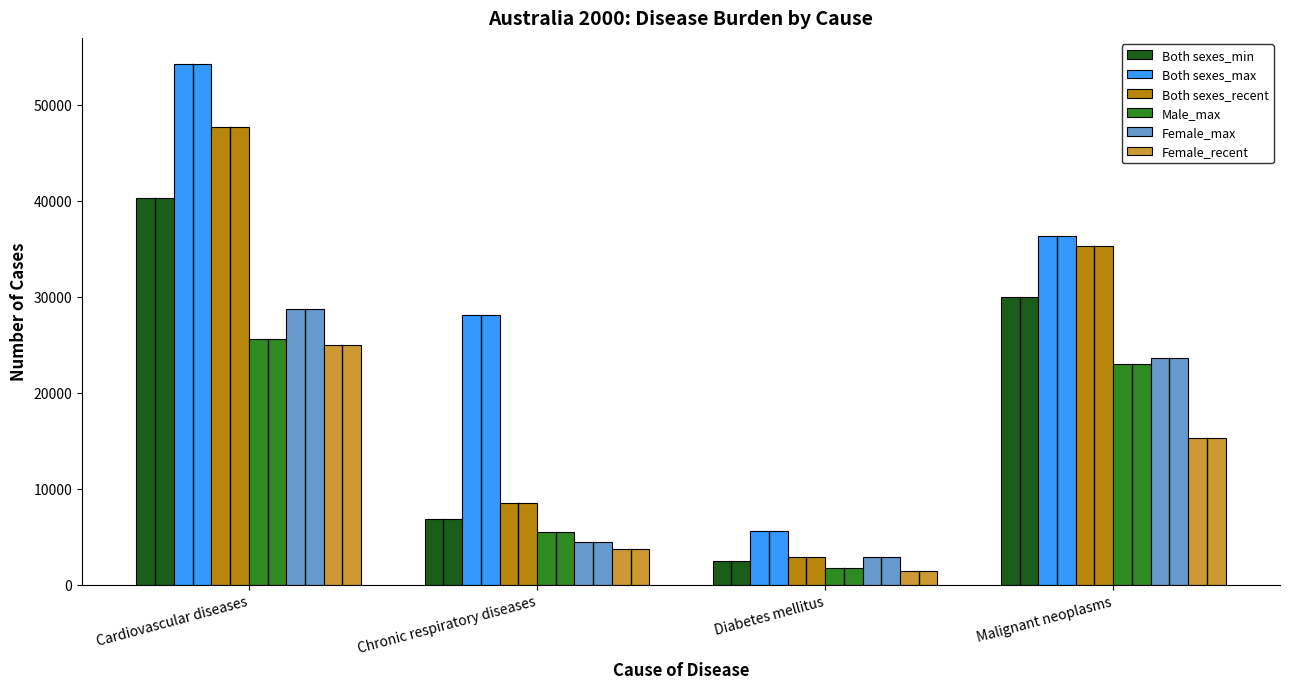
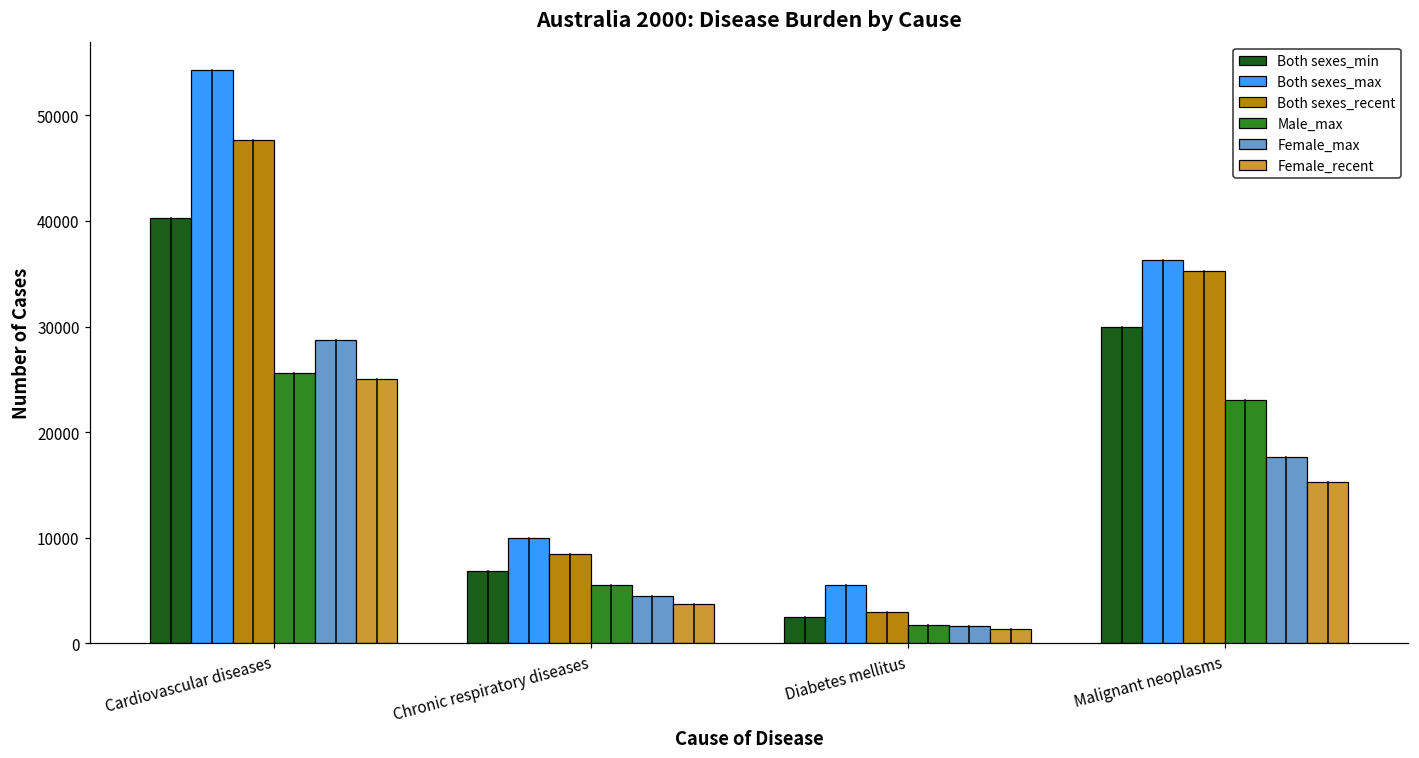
  {
    "Both sexes_max": {
      "Cardiovascular diseases": 54000,
-     "Chronic respiratory diseases": 28000,
+     "Chronic respiratory diseases": 10000,
      "Diabetes mellitus": 6000,
      "Malignant neoplasms": 36000
    },
    "Female_max": {
      "Cardiovascular diseases": 29000,
      "Chronic respiratory diseases": 4000,
-     "Diabetes mellitus": 3000,
-     "Malignant neoplasms": 24000
+     "Diabetes mellitus": 2000,
+     "Malignant neoplasms": 18000
    }
  }
